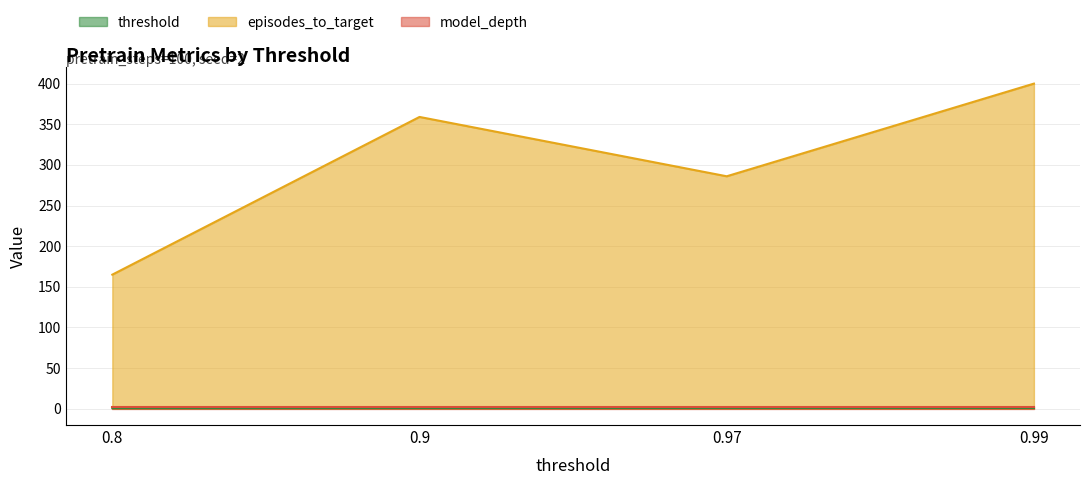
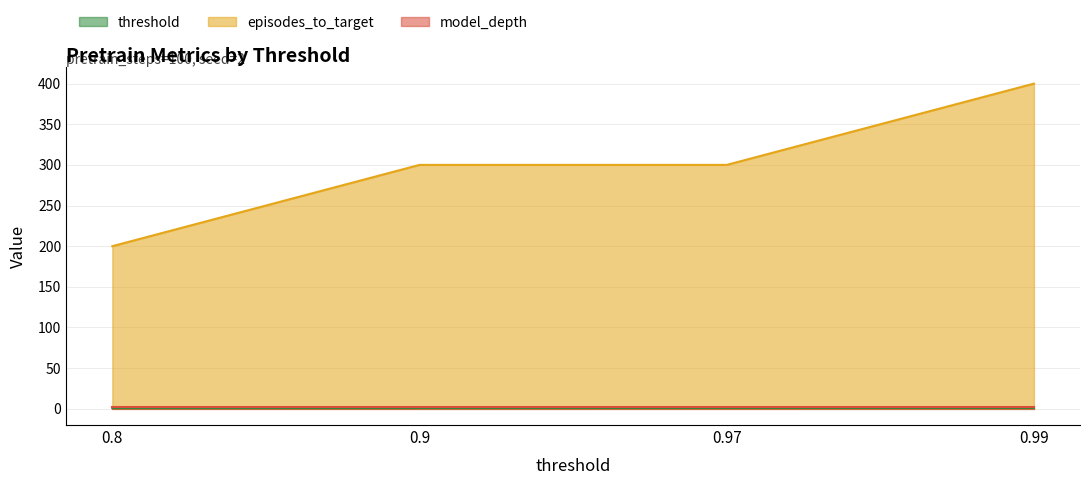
  {
    "episodes_to_target": {
-     "0.8": 170,
-     "0.9": 360,
-     "0.97": 290,
+     "0.8": 200,
+     "0.9": 300,
+     "0.97": 300,
      "0.99": 400
    }
  }
